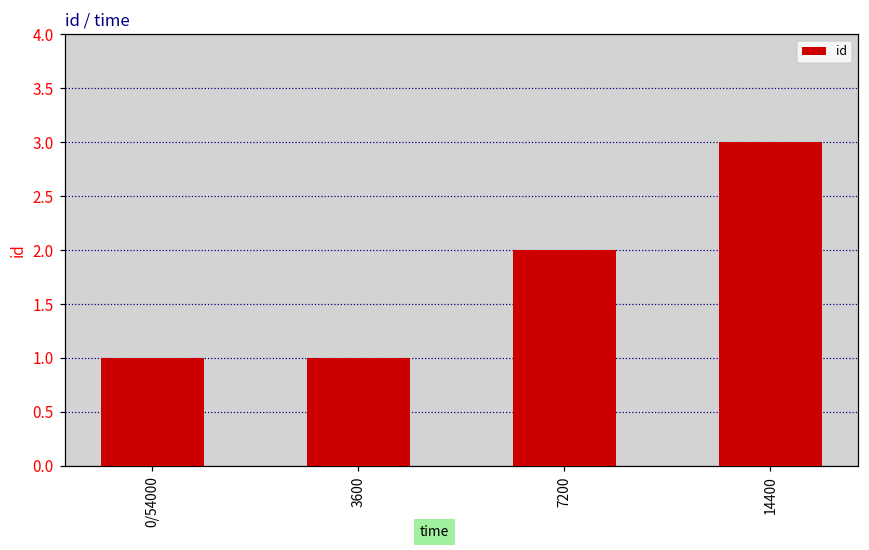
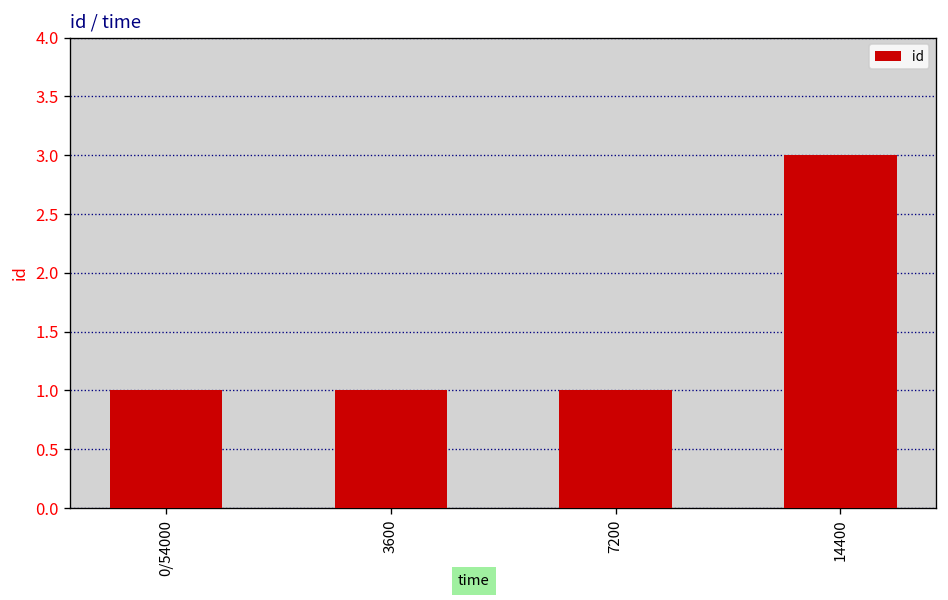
  {
    "0/54000": 1,
    "3600": 1,
-   "7200": 2,
+   "7200": 1,
    "14400": 3
  }
